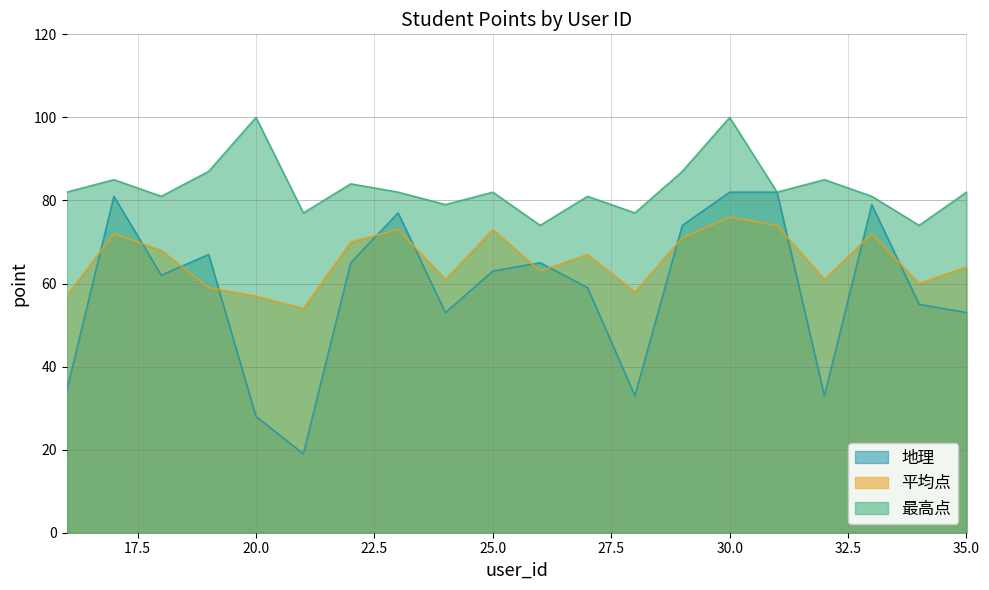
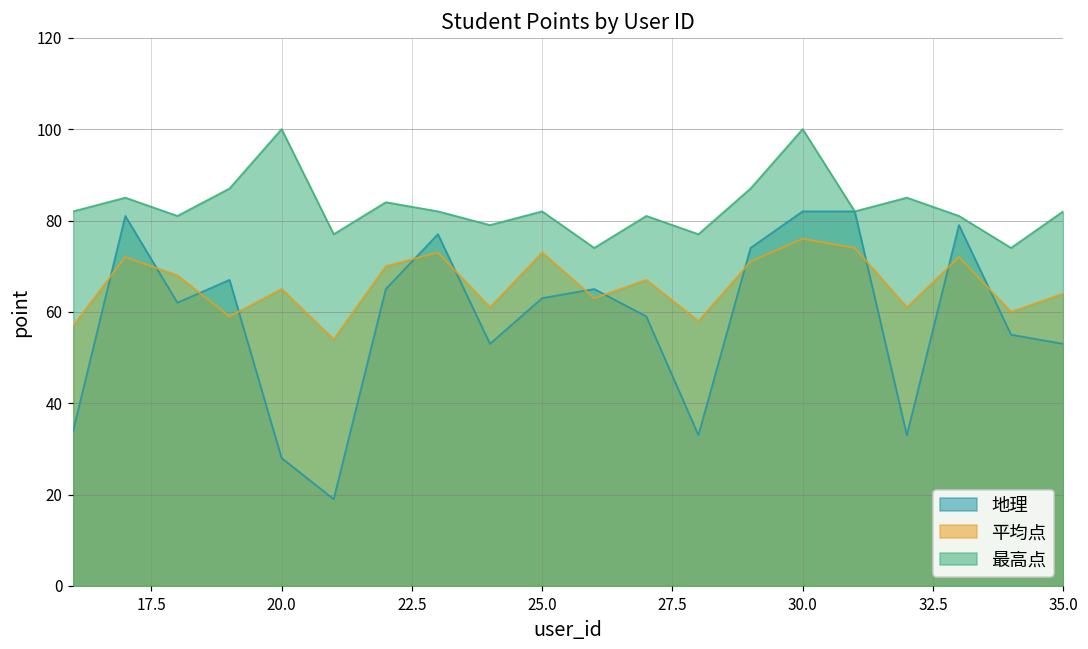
  {
    "平均点": {
-     "20.0": 57,
+     "20.0": 65,
      "25.0": 73,
      "30.0": 76,
      "35.0": 64
    }
  }
